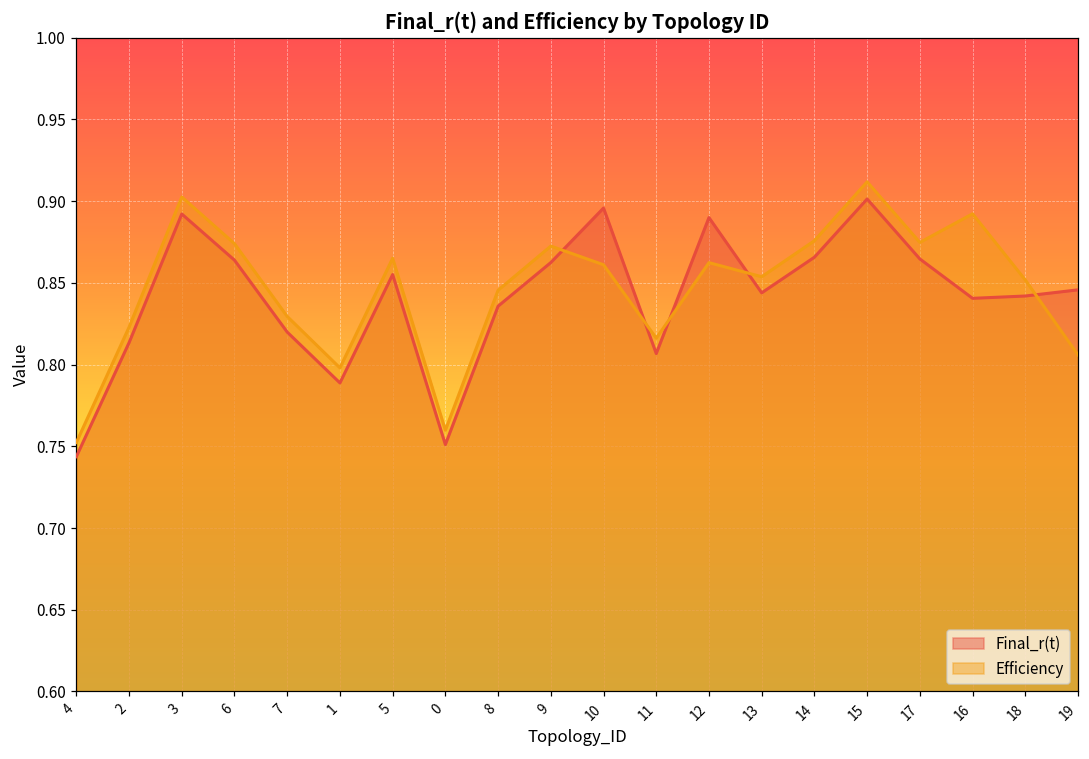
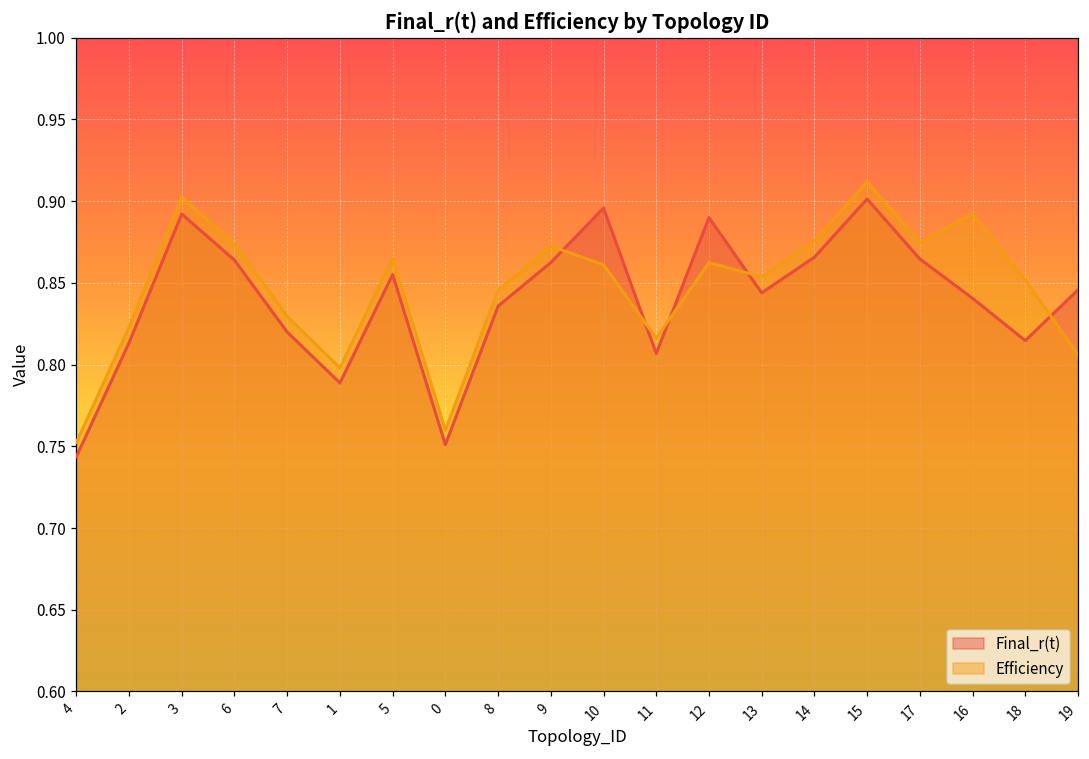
  {
    "Final_r(t)": {
      "4": 0.744,
      "2": 0.813,
      "3": 0.892,
      "6": 0.864,
      "7": 0.820,
      "1": 0.789,
      "5": 0.855,
      "0": 0.751,
      "8": 0.836,
      "9": 0.862,
      "10": 0.896,
      "11": 0.807,
      "12": 0.890,
      "13": 0.844,
      "14": 0.866,
      "15": 0.901,
      "17": 0.865,
      "16": 0.841,
-     "18": 0.842,
+     "18": 0.815,
      "19": 0.846
    },
    "Efficiency": {
      "4": 0.752,
      "2": 0.823,
      "3": 0.903,
      "6": 0.874,
      "7": 0.829,
      "1": 0.798,
      "5": 0.865,
      "0": 0.760,
      "8": 0.846,
      "9": 0.873,
      "10": 0.861,
      "11": 0.816,
      "12": 0.862,
      "13": 0.854,
      "14": 0.876,
      "15": 0.912,
      "17": 0.875,
      "16": 0.892,
      "18": 0.852,
      "19": 0.806
    }
  }
